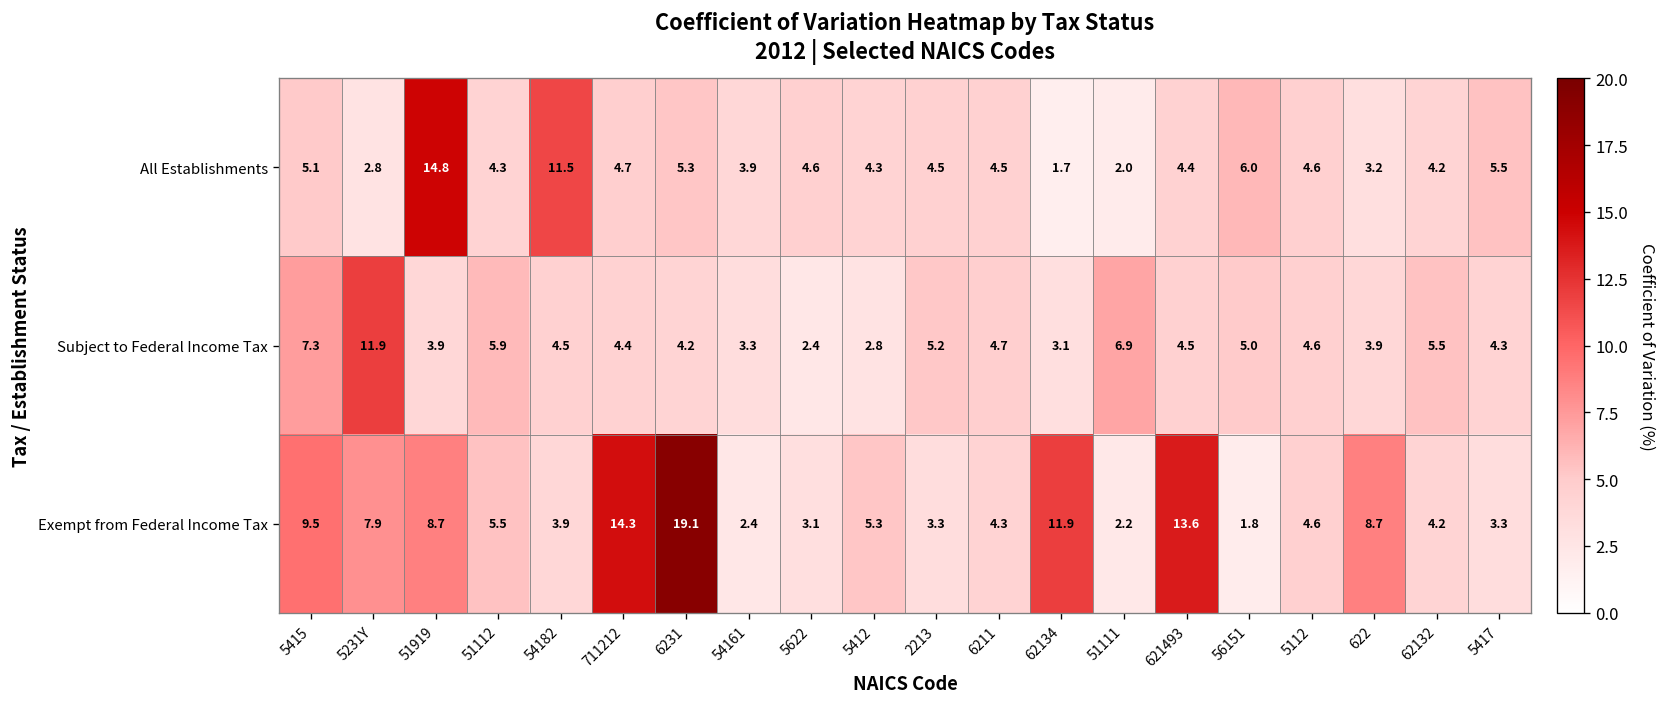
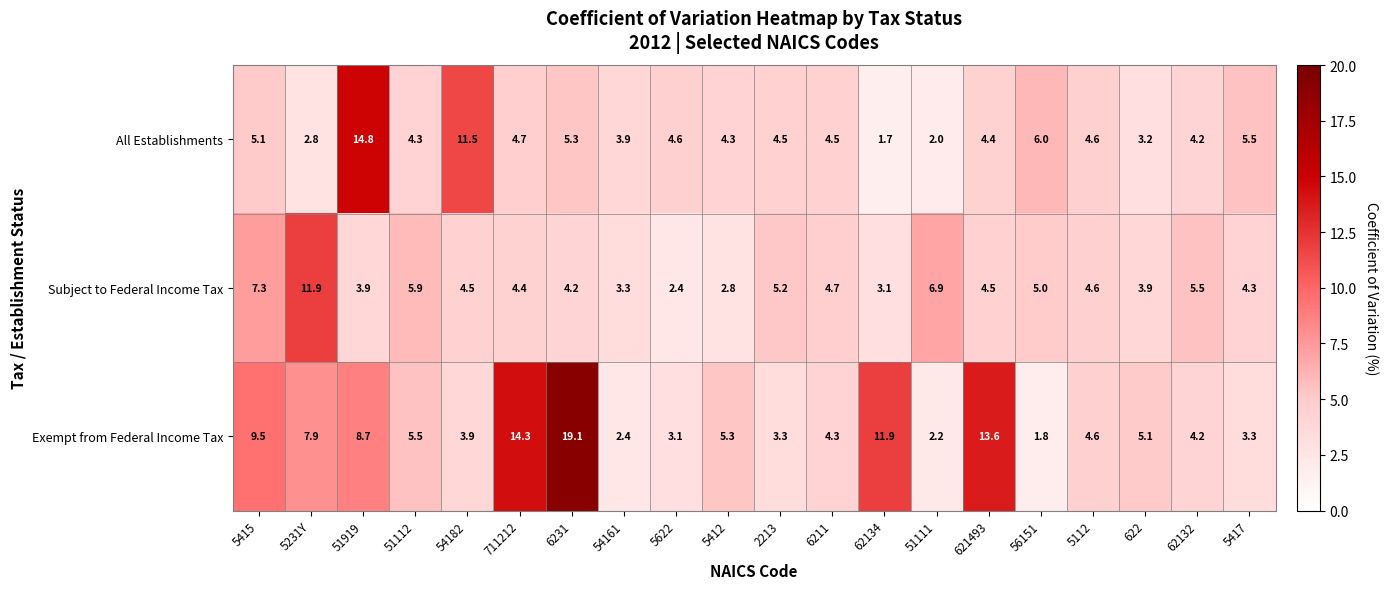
  {
    "All Establishments": {
      "5415": 5.1,
      "5231Y": 2.8,
      "51919": 14.8,
      "51112": 4.3,
      "54182": 11.5,
      "711212": 4.7,
      "6231": 5.3,
      "54161": 3.9,
      "5622": 4.6,
      "5412": 4.3,
      "2213": 4.5,
      "6211": 4.5,
      "62134": 1.7,
      "51111": 2.0,
      "621493": 4.4,
      "56151": 6.0,
      "5112": 4.6,
      "622": 3.2,
      "62132": 4.2,
      "5417": 5.5
    },
    "Subject to Federal Income Tax": {
      "5415": 7.3,
      "5231Y": 11.9,
      "51919": 3.9,
      "51112": 5.9,
      "54182": 4.5,
      "711212": 4.4,
      "6231": 4.2,
      "54161": 3.3,
      "5622": 2.4,
      "5412": 2.8,
      "2213": 5.2,
      "6211": 4.7,
      "62134": 3.1,
      "51111": 6.9,
      "621493": 4.5,
      "56151": 5.0,
      "5112": 4.6,
      "622": 3.9,
      "62132": 5.5,
      "5417": 4.3
    },
    "Exempt from Federal Income Tax": {
      "5415": 9.5,
      "5231Y": 7.9,
      "51919": 8.7,
      "51112": 5.5,
      "54182": 3.9,
      "711212": 14.3,
      "6231": 19.1,
      "54161": 2.4,
      "5622": 3.1,
      "5412": 5.3,
      "2213": 3.3,
      "6211": 4.3,
      "62134": 11.9,
      "51111": 2.2,
      "621493": 13.6,
      "56151": 1.8,
      "5112": 4.6,
-     "622": 8.7,
+     "622": 5.1,
      "62132": 4.2,
      "5417": 3.3
    }
  }
